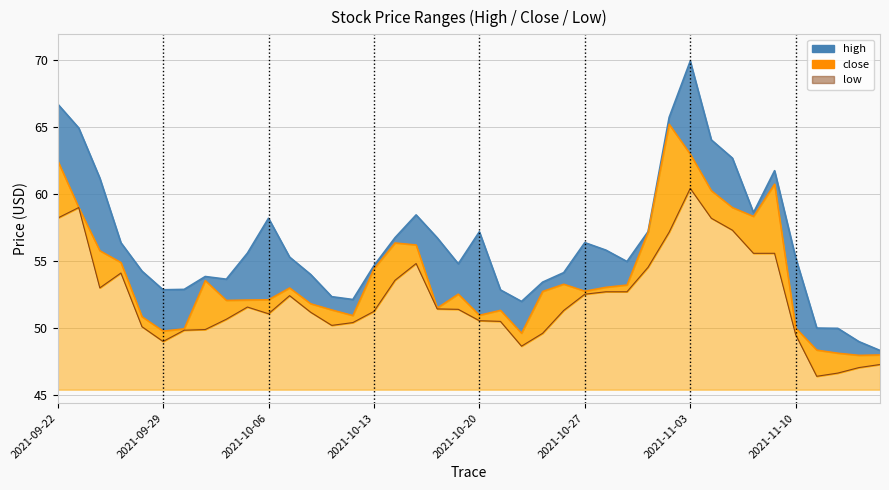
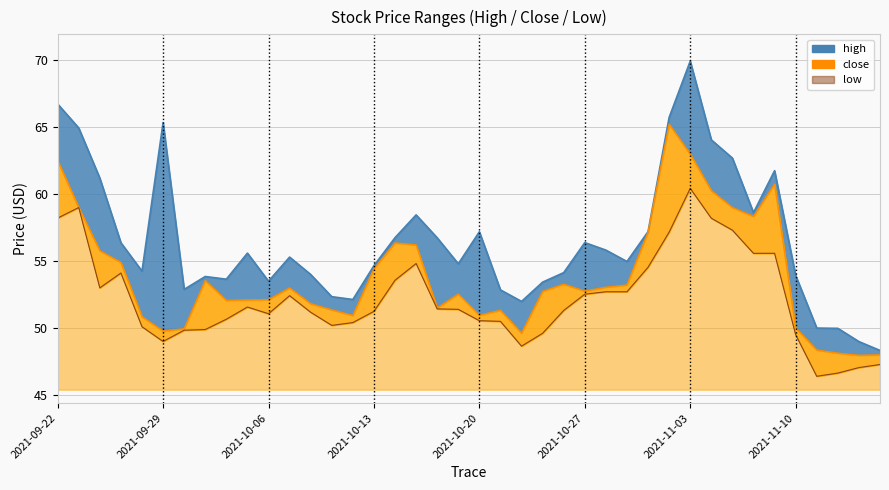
  {
    "high": {
      "2021-09-22": 66.7,
-     "2021-09-29": 52.9,
-     "2021-10-06": 58.2,
+     "2021-09-29": 65.3,
+     "2021-10-06": 53.5,
      "2021-10-13": 54.7,
      "2021-10-20": 57.2,
      "2021-10-27": 56.4,
      "2021-11-03": 69.9,
-     "2021-11-10": 55.3
+     "2021-11-10": 53.9
    }
  }
